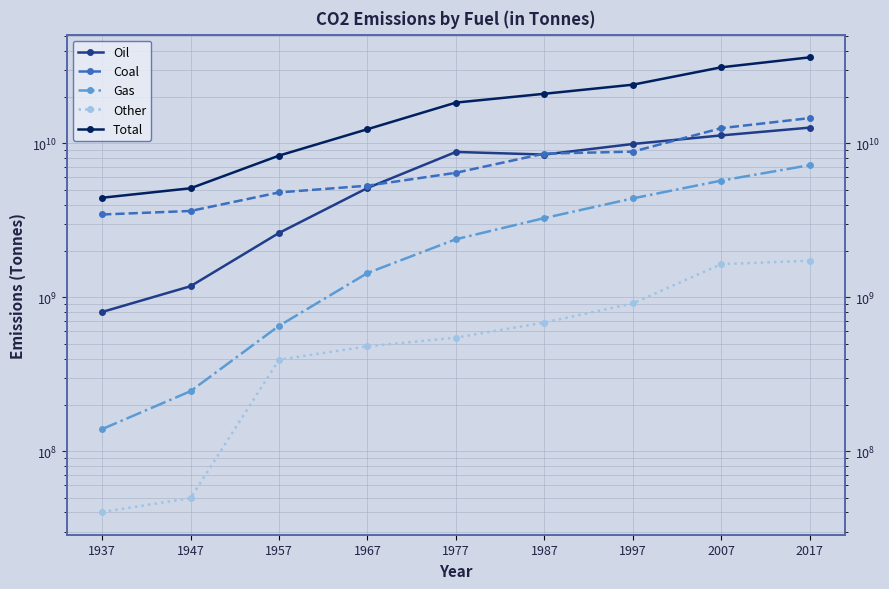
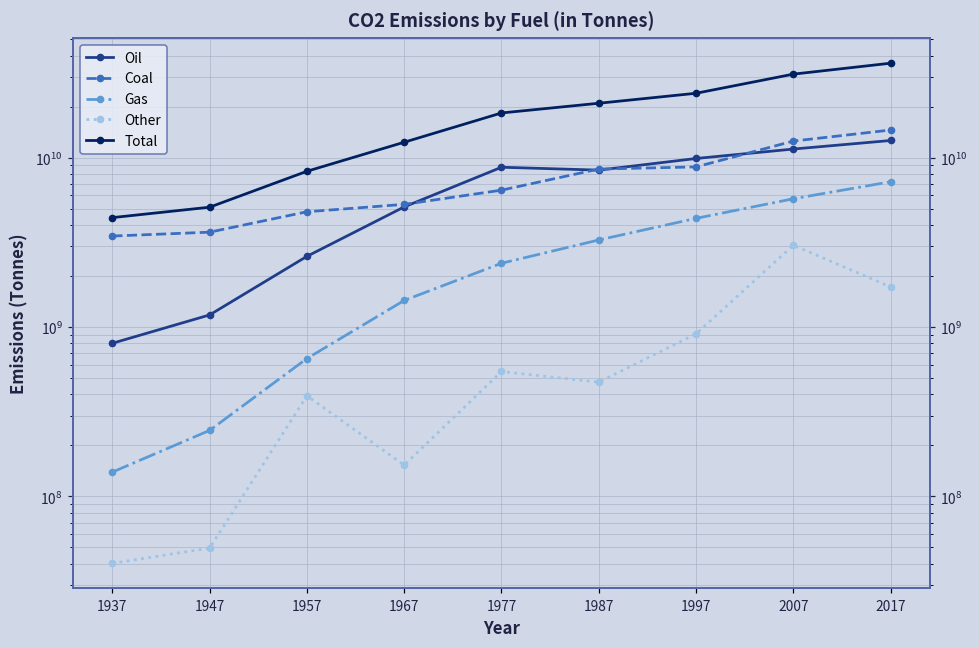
  {
    "Other": {
      "1937": 40000000,
      "1947": 50000000,
      "1957": 390000000,
-     "1967": 480000000,
+     "1967": 150000000,
      "1977": 550000000,
-     "1987": 700000000,
+     "1987": 470000000,
      "1997": 900000000,
-     "2007": 1600000000,
+     "2007": 3000000000,
      "2017": 1700000000
    }
  }
